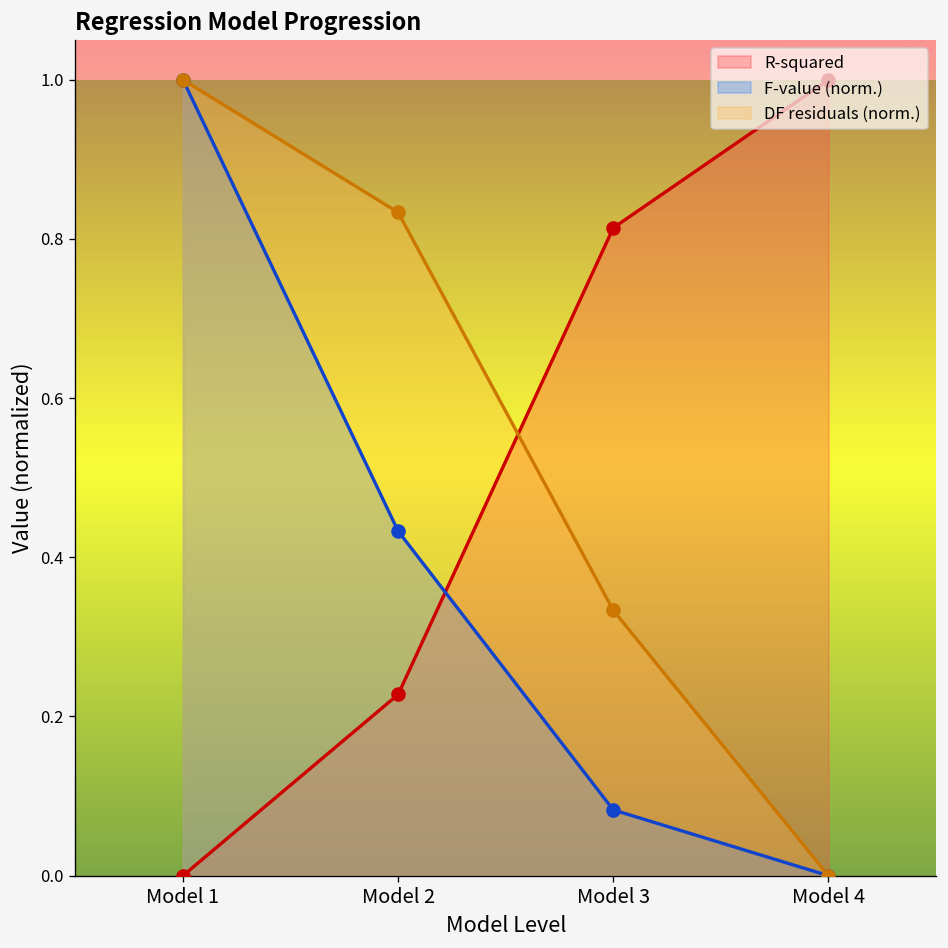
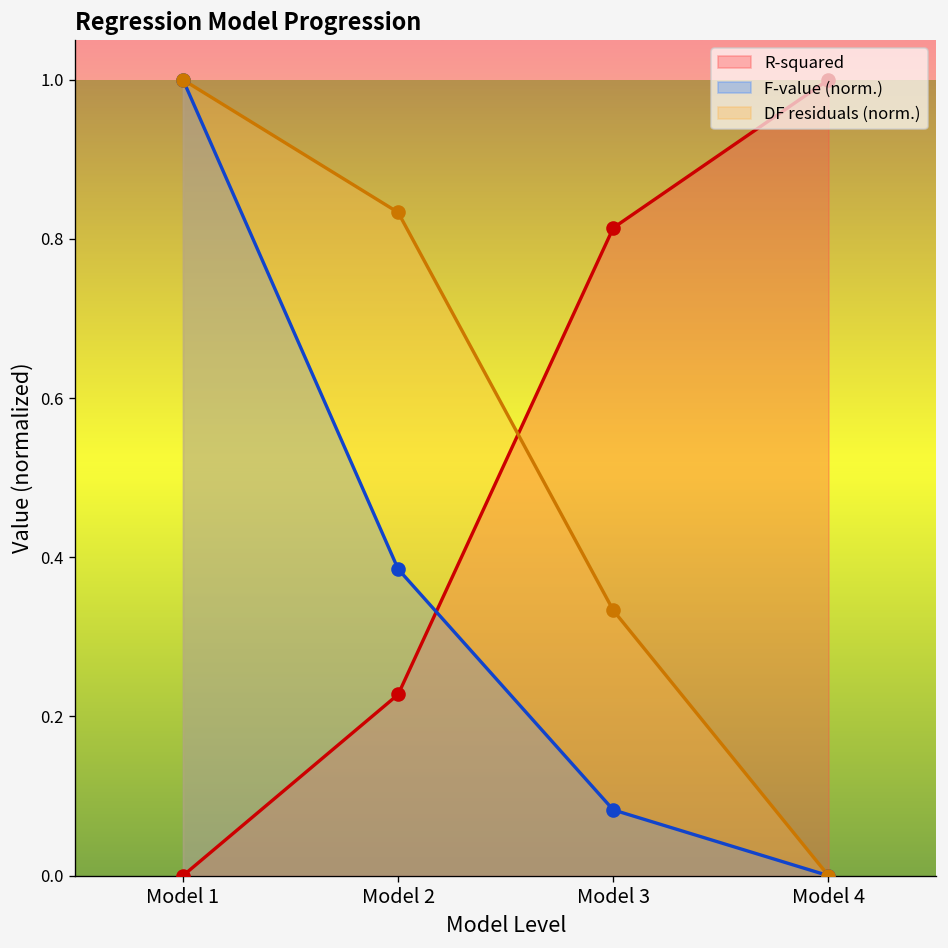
  {
    "F-value (norm.)": {
-     "Model 2": 0.43,
+     "Model 2": 0.39,
      "Model 3": 0.08
    }
  }
